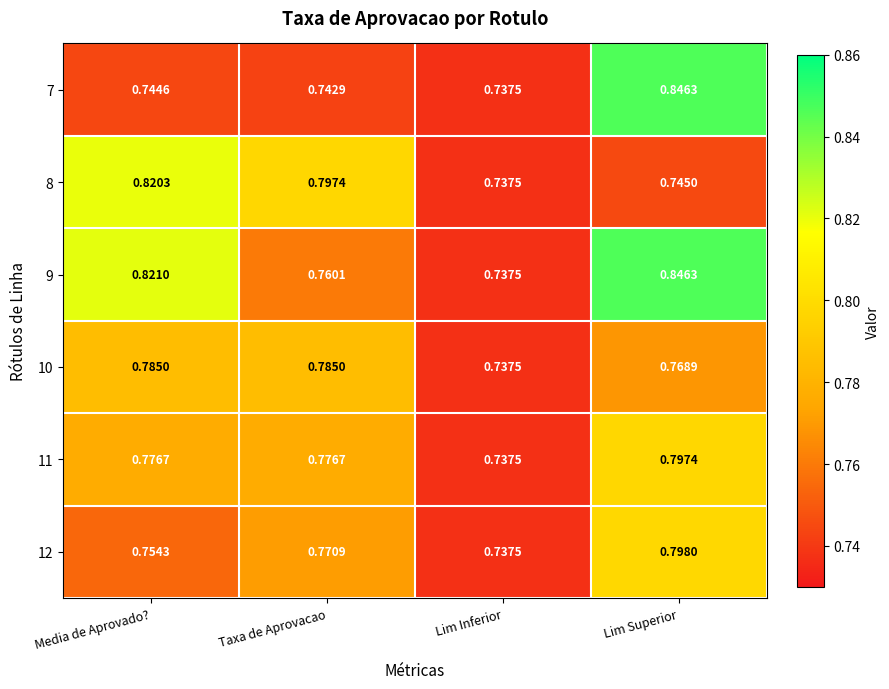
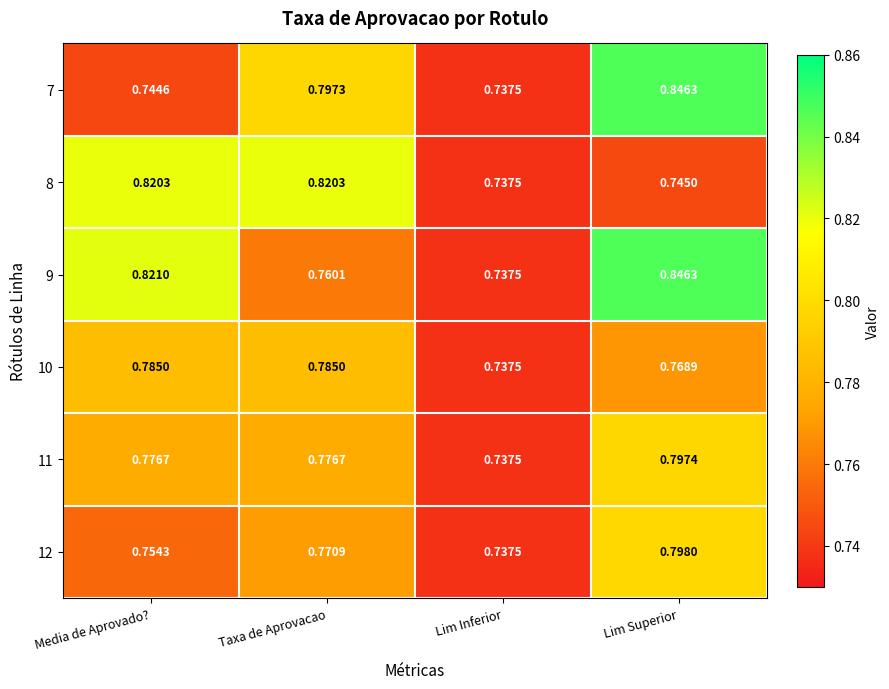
  {
    "7": {
      "Media de Aprovado?": 0.7446,
-     "Taxa de Aprovacao": 0.7429,
+     "Taxa de Aprovacao": 0.7973,
      "Lim Inferior": 0.7375,
      "Lim Superior": 0.8463
    },
    "8": {
      "Media de Aprovado?": 0.8203,
-     "Taxa de Aprovacao": 0.7974,
+     "Taxa de Aprovacao": 0.8203,
      "Lim Inferior": 0.7375,
      "Lim Superior": 0.7450
    },
    "9": {
      "Media de Aprovado?": 0.8210,
      "Taxa de Aprovacao": 0.7601,
      "Lim Inferior": 0.7375,
      "Lim Superior": 0.8463
    },
    "10": {
      "Media de Aprovado?": 0.7850,
      "Taxa de Aprovacao": 0.7850,
      "Lim Inferior": 0.7375,
      "Lim Superior": 0.7689
    },
    "11": {
      "Media de Aprovado?": 0.7767,
      "Taxa de Aprovacao": 0.7767,
      "Lim Inferior": 0.7375,
      "Lim Superior": 0.7974
    },
    "12": {
      "Media de Aprovado?": 0.7543,
      "Taxa de Aprovacao": 0.7709,
      "Lim Inferior": 0.7375,
      "Lim Superior": 0.7980
    }
  }
